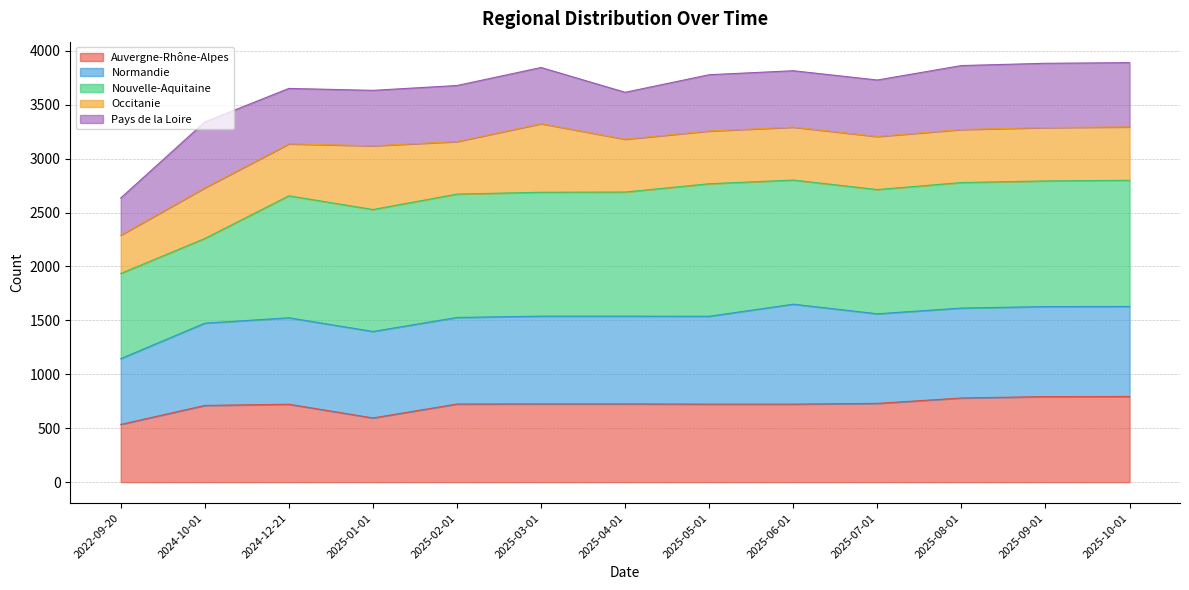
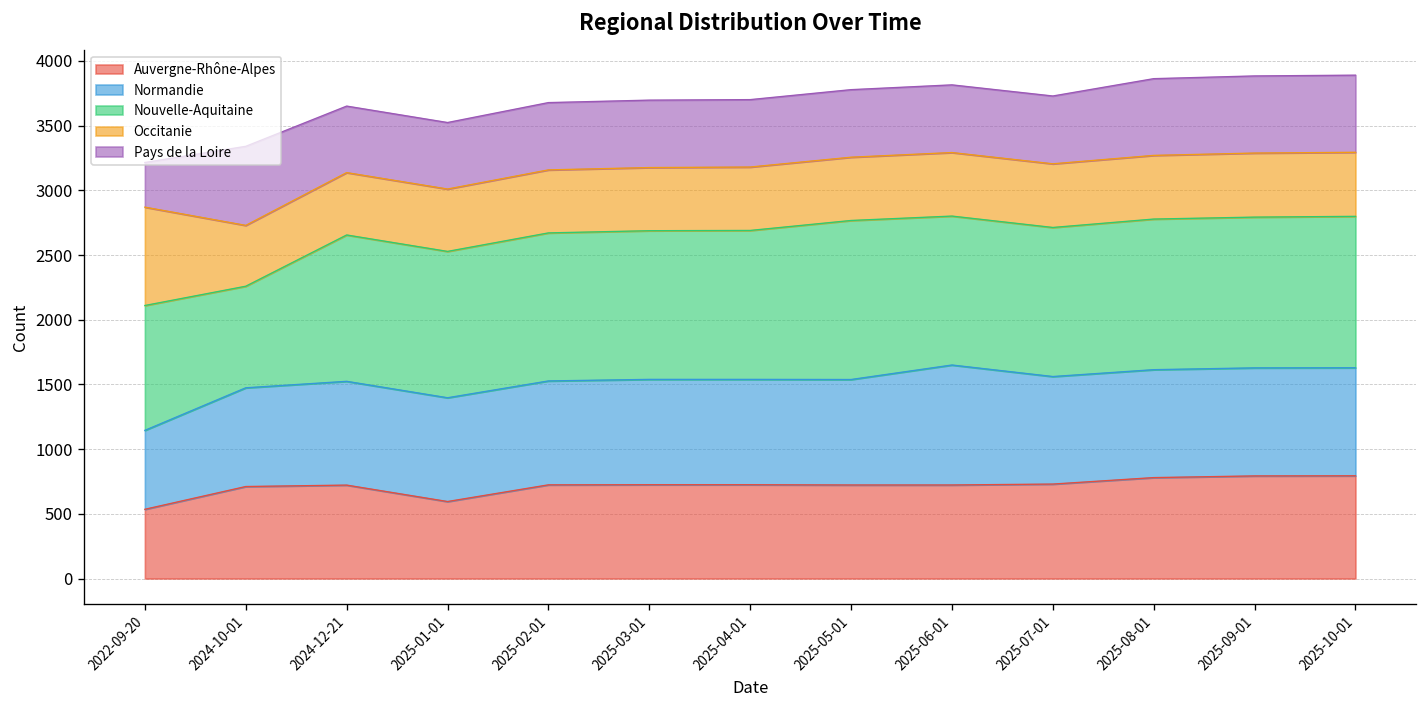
  {
    "Auvergne-Rhône-Alpes": {
      "2022-09-20": 540,
      "2024-10-01": 710,
      "2024-12-21": 720,
      "2025-01-01": 600,
      "2025-02-01": 720,
      "2025-03-01": 730,
      "2025-04-01": 730,
      "2025-05-01": 720,
      "2025-06-01": 720,
      "2025-07-01": 730,
      "2025-08-01": 780,
      "2025-09-01": 790,
      "2025-10-01": 790
    },
    "Normandie": {
      "2022-09-20": 610,
      "2024-10-01": 760,
      "2024-12-21": 800,
      "2025-01-01": 800,
      "2025-02-01": 800,
      "2025-03-01": 810,
      "2025-04-01": 810,
      "2025-05-01": 820,
      "2025-06-01": 930,
      "2025-07-01": 830,
      "2025-08-01": 830,
      "2025-09-01": 840,
      "2025-10-01": 840
    },
    "Nouvelle-Aquitaine": {
-     "2022-09-20": 790,
+     "2022-09-20": 970,
      "2024-10-01": 790,
      "2024-12-21": 1130,
      "2025-01-01": 1130,
      "2025-02-01": 1140,
      "2025-03-01": 1150,
      "2025-04-01": 1150,
      "2025-05-01": 1230,
      "2025-06-01": 1150,
      "2025-07-01": 1150,
      "2025-08-01": 1160,
      "2025-09-01": 1170,
      "2025-10-01": 1170
    },
    "Occitanie": {
-     "2022-09-20": 360,
+     "2022-09-20": 760,
      "2024-10-01": 470,
      "2024-12-21": 480,
-     "2025-01-01": 590,
+     "2025-01-01": 480,
      "2025-02-01": 490,
-     "2025-03-01": 640,
+     "2025-03-01": 490,
      "2025-04-01": 490,
      "2025-05-01": 490,
      "2025-06-01": 490,
      "2025-07-01": 490,
      "2025-08-01": 490,
      "2025-09-01": 500,
      "2025-10-01": 500
    },
    "Pays de la Loire": {
      "2022-09-20": 350,
      "2024-12-21": 510,
      "2025-01-01": 510,
      "2025-02-01": 520,
      "2025-03-01": 520,
-     "2025-04-01": 440,
+     "2025-04-01": 520,
      "2025-05-01": 520,
      "2025-06-01": 520,
      "2025-07-01": 520,
      "2025-08-01": 590,
      "2025-09-01": 600,
      "2025-10-01": 600
    }
  }
